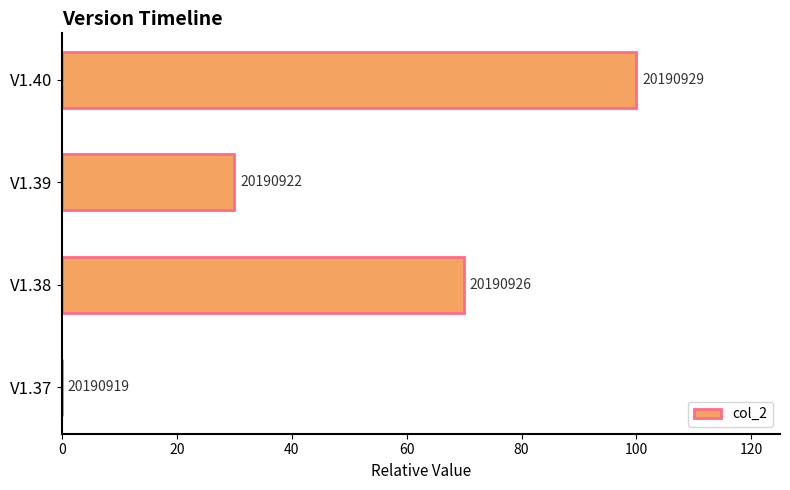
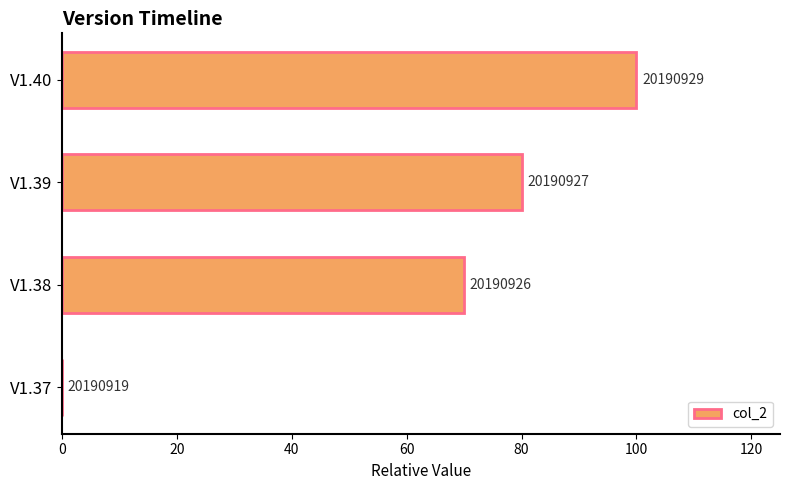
  {
-   "V1.39": 20190922
+   "V1.39": 20190927
  }
